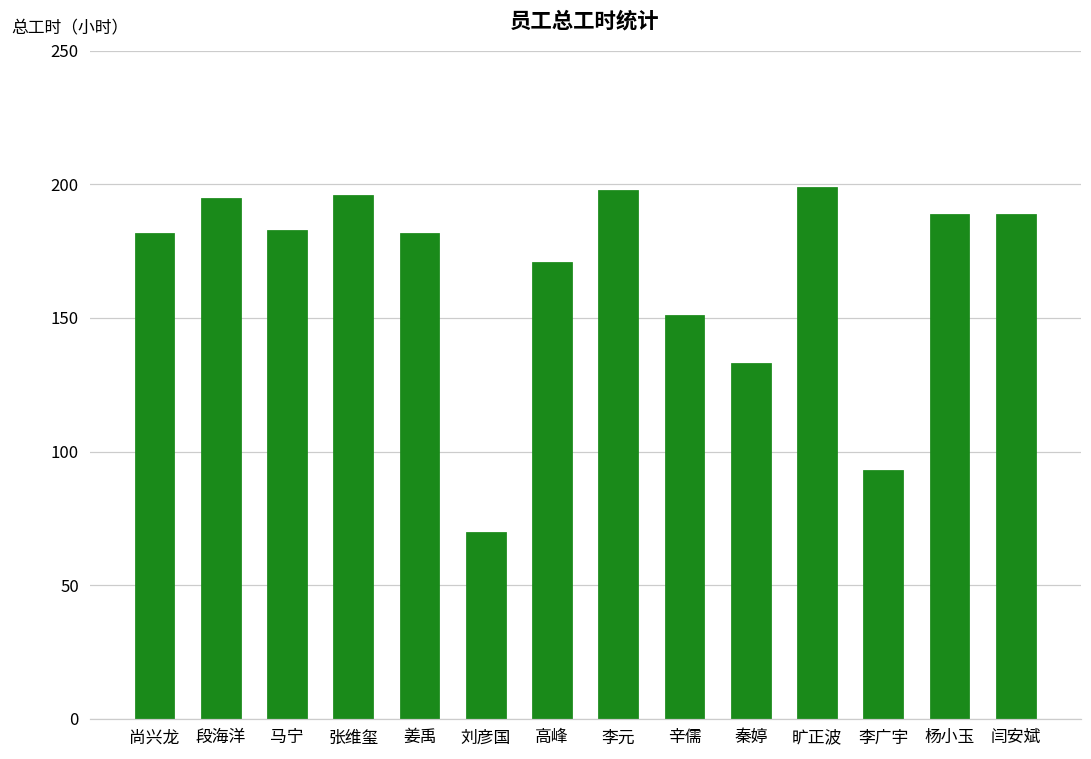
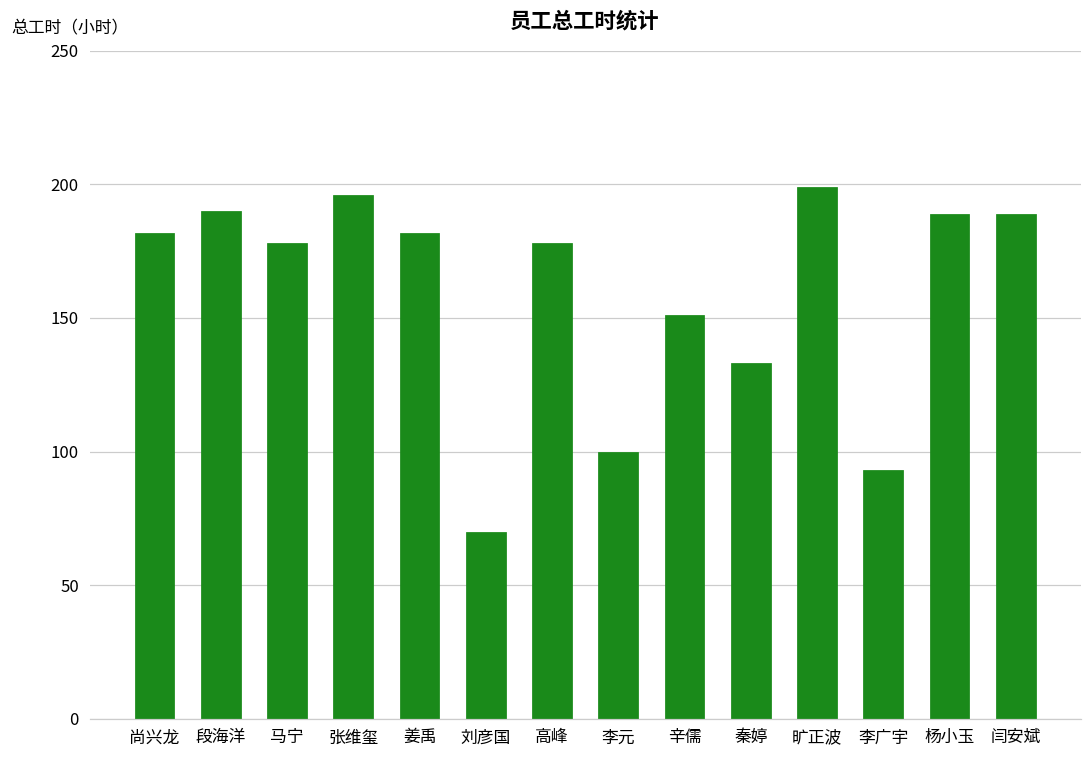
  {
    "尚兴龙": 182,
-   "段海洋": 195,
-   "马宁": 183,
+   "段海洋": 190,
+   "马宁": 178,
    "张维玺": 196,
    "姜禹": 182,
    "刘彦国": 70,
-   "高峰": 171,
-   "李元": 198,
+   "高峰": 178,
+   "李元": 100,
    "辛儒": 151,
    "秦婷": 133,
    "旷正波": 199,
    "李广宇": 93,
    "杨小玉": 189,
    "闫安斌": 189
  }
